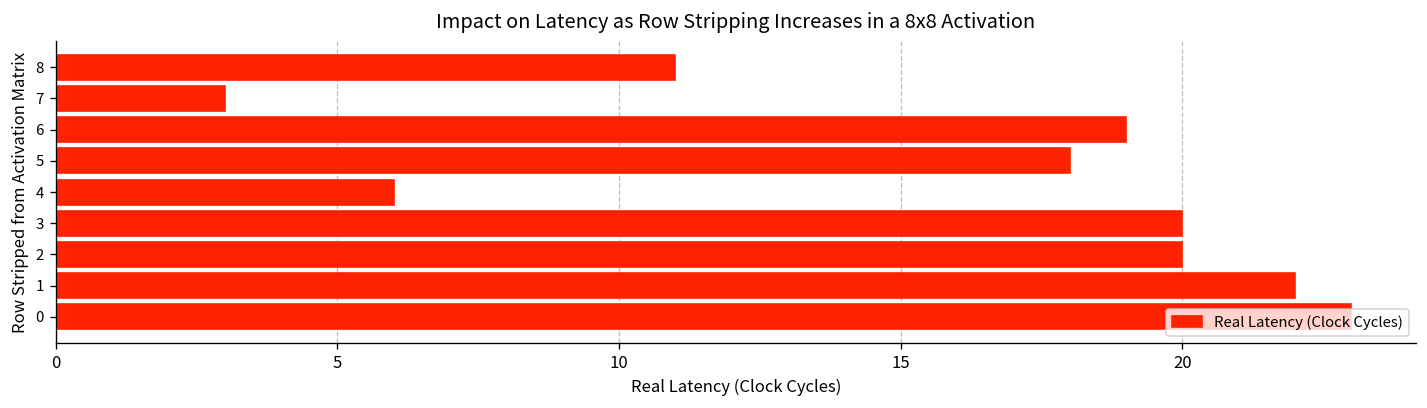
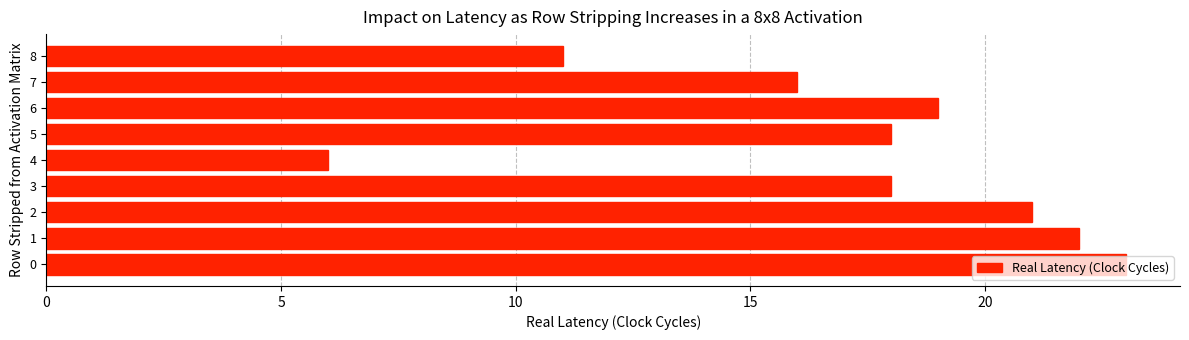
  {
    "8": 11,
-   "7": 3,
+   "7": 16,
    "6": 19,
    "5": 18,
    "4": 6,
-   "3": 20,
-   "2": 20,
+   "3": 18,
+   "2": 21,
    "1": 22
  }
